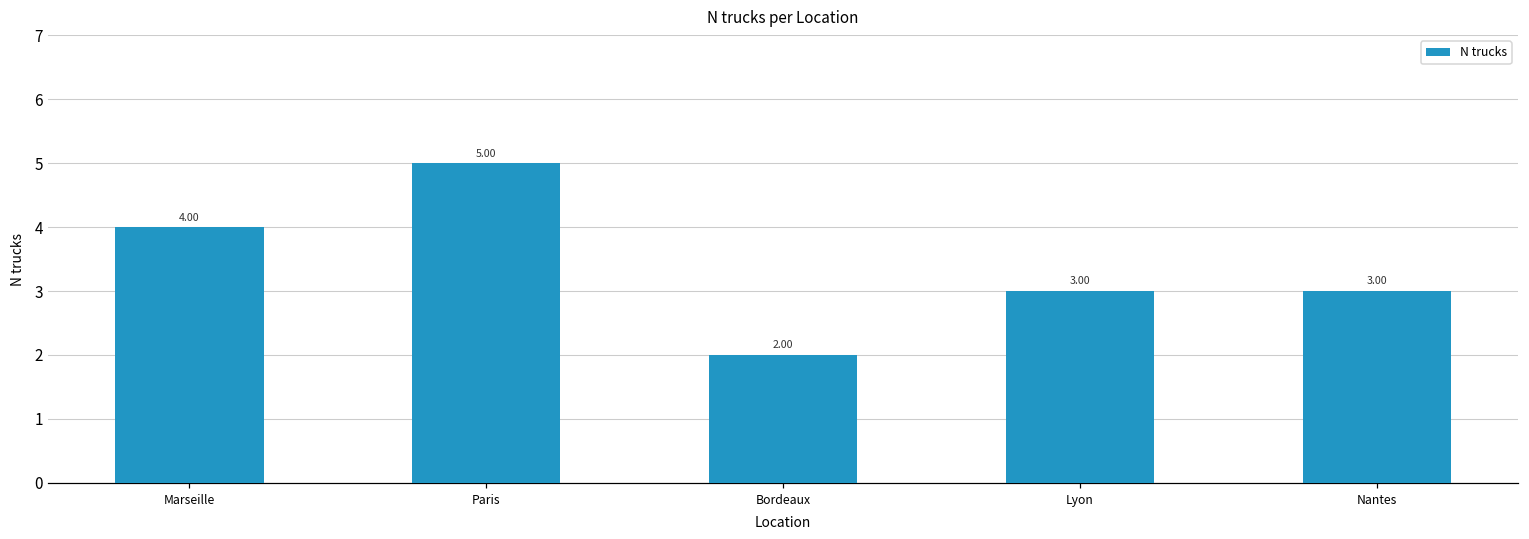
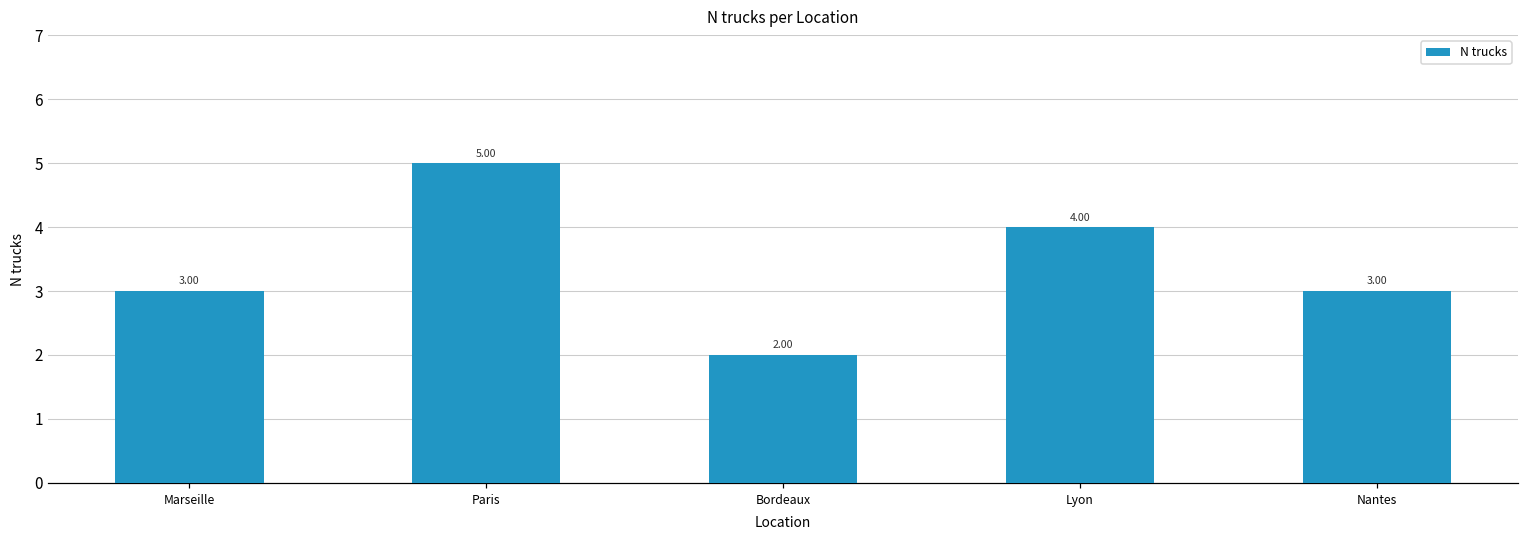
  {
-   "Marseille": 4.00,
+   "Marseille": 3.00,
    "Paris": 5.00,
    "Bordeaux": 2.00,
-   "Lyon": 3.00,
+   "Lyon": 4.00,
    "Nantes": 3.00
  }
